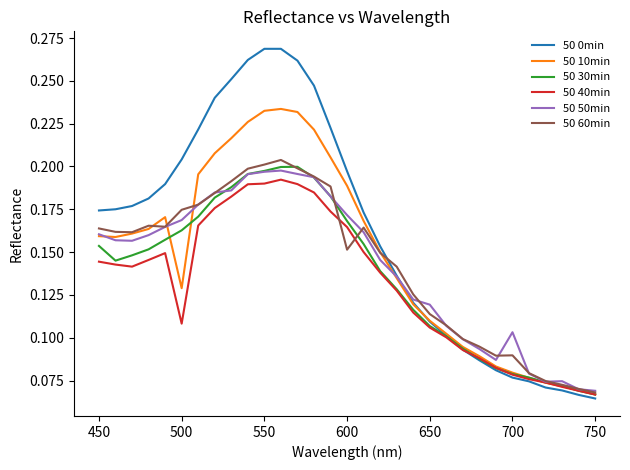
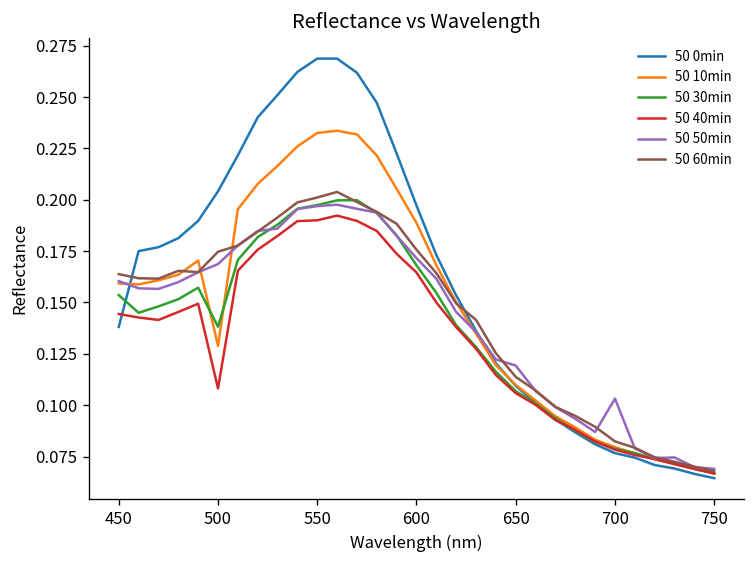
  {
    "50 0min": {
-     "450": 0.174,
+     "450": 0.138,
      "500": 0.204,
      "550": 0.269,
      "600": 0.197,
      "700": 0.077,
      "750": 0.065
    },
    "50 10min": {
      "500": 0.129,
      "550": 0.233,
      "600": 0.189
    },
    "50 30min": {
      "450": 0.154,
-     "500": 0.163,
+     "500": 0.138,
      "600": 0.168
    },
    "50 40min": {
      "450": 0.144,
      "500": 0.108,
      "550": 0.190,
      "600": 0.165
    },
    "50 50min": {
      "500": 0.169,
      "600": 0.172,
      "650": 0.119,
      "700": 0.103
    },
    "50 60min": {
      "450": 0.164,
      "500": 0.175,
      "550": 0.201,
-     "600": 0.151,
+     "600": 0.176,
      "650": 0.114,
-     "700": 0.090
+     "700": 0.082
    }
  }
